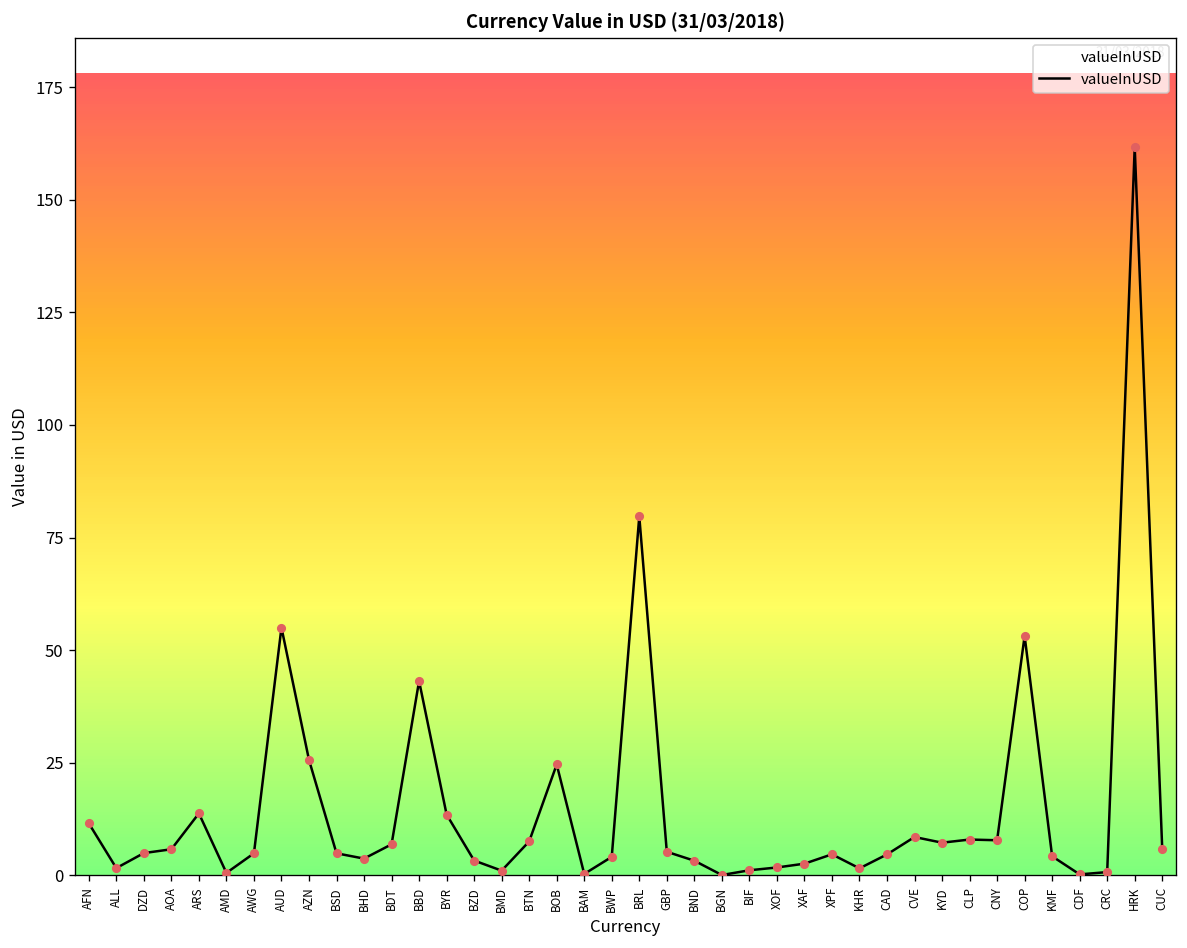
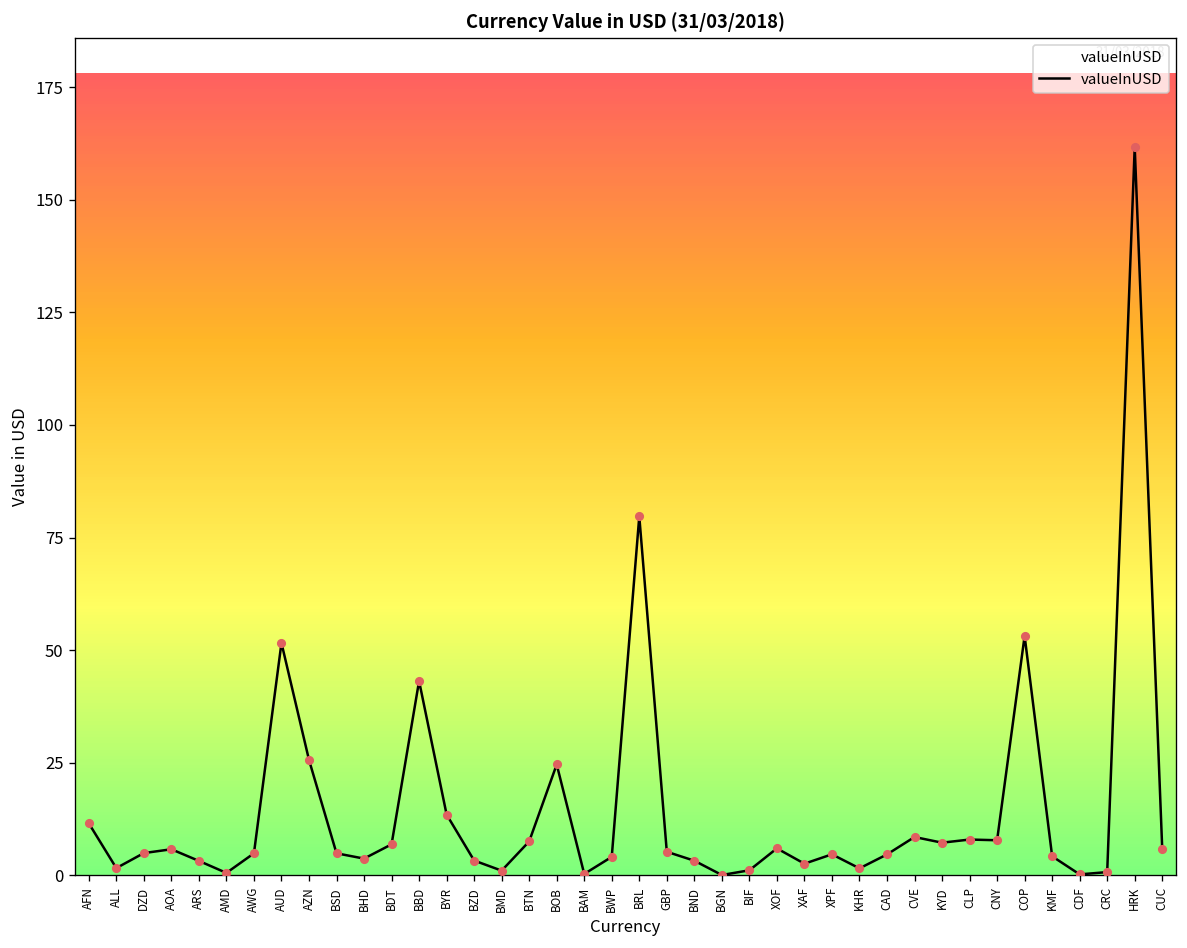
  {
    "AFN": 12,
    "ALL": 2,
    "DZD": 5,
    "AOA": 6,
-   "ARS": 14,
+   "ARS": 3,
    "AMD": 1,
    "AWG": 5,
-   "AUD": 55,
+   "AUD": 52,
    "AZN": 26,
    "BSD": 5,
    "BHD": 4,
    "BDT": 7,
    "BBD": 43,
    "BYR": 14,
    "BZD": 3,
    "BMD": 1,
    "BTN": 8,
    "BOB": 25,
    "BAM": 0,
    "BWP": 4,
    "BRL": 80,
    "GBP": 5,
    "BND": 3,
    "BGN": 0,
    "BIF": 1,
-   "XOF": 2,
+   "XOF": 6,
    "XAF": 3,
    "XPF": 5,
    "KHR": 2,
    "CAD": 5,
    "CVE": 9,
    "KYD": 7,
    "CLP": 8,
    "CNY": 8,
    "COP": 53,
    "KMF": 4,
    "CDF": 0,
    "CRC": 1,
    "HRK": 162,
    "CUC": 6
  }
